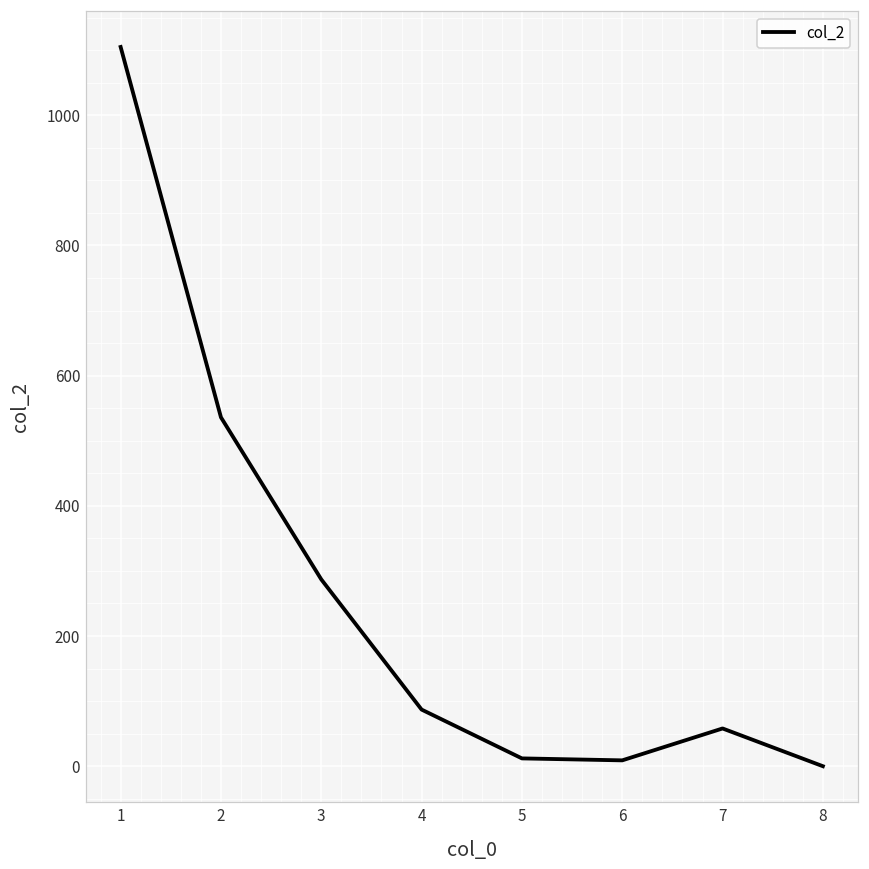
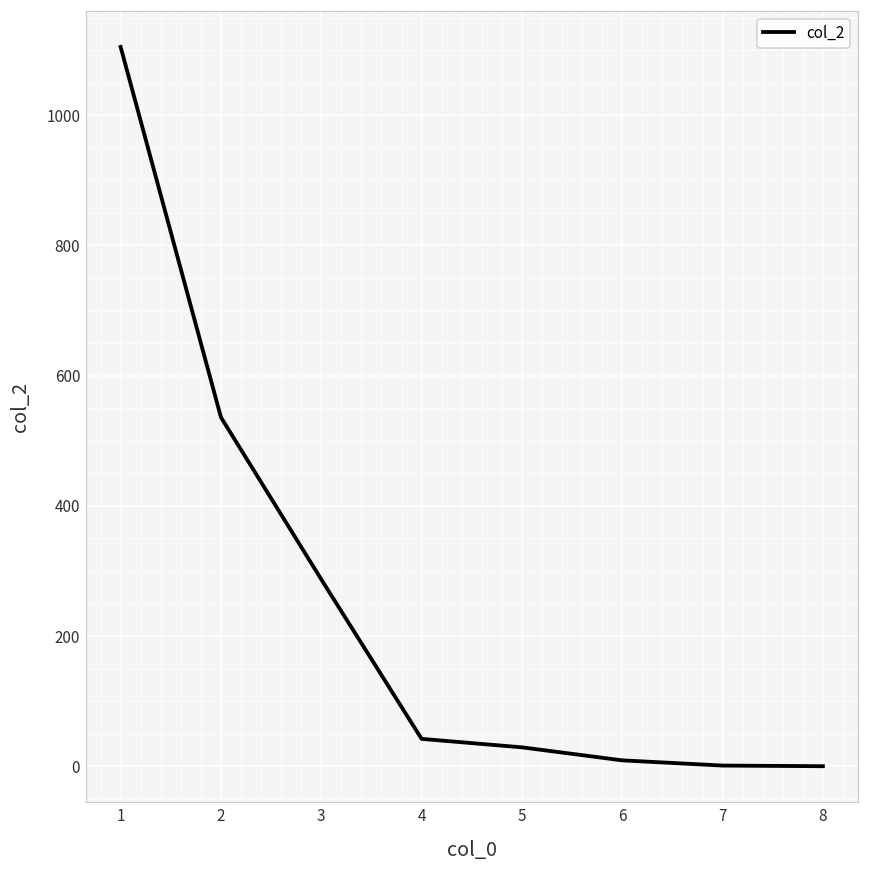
  {
    "1": 1110,
    "2": 540,
    "3": 290,
-   "4": 90,
-   "5": 10,
+   "4": 40,
+   "5": 30,
    "6": 10,
-   "7": 60,
+   "7": 0,
    "8": 0
  }
